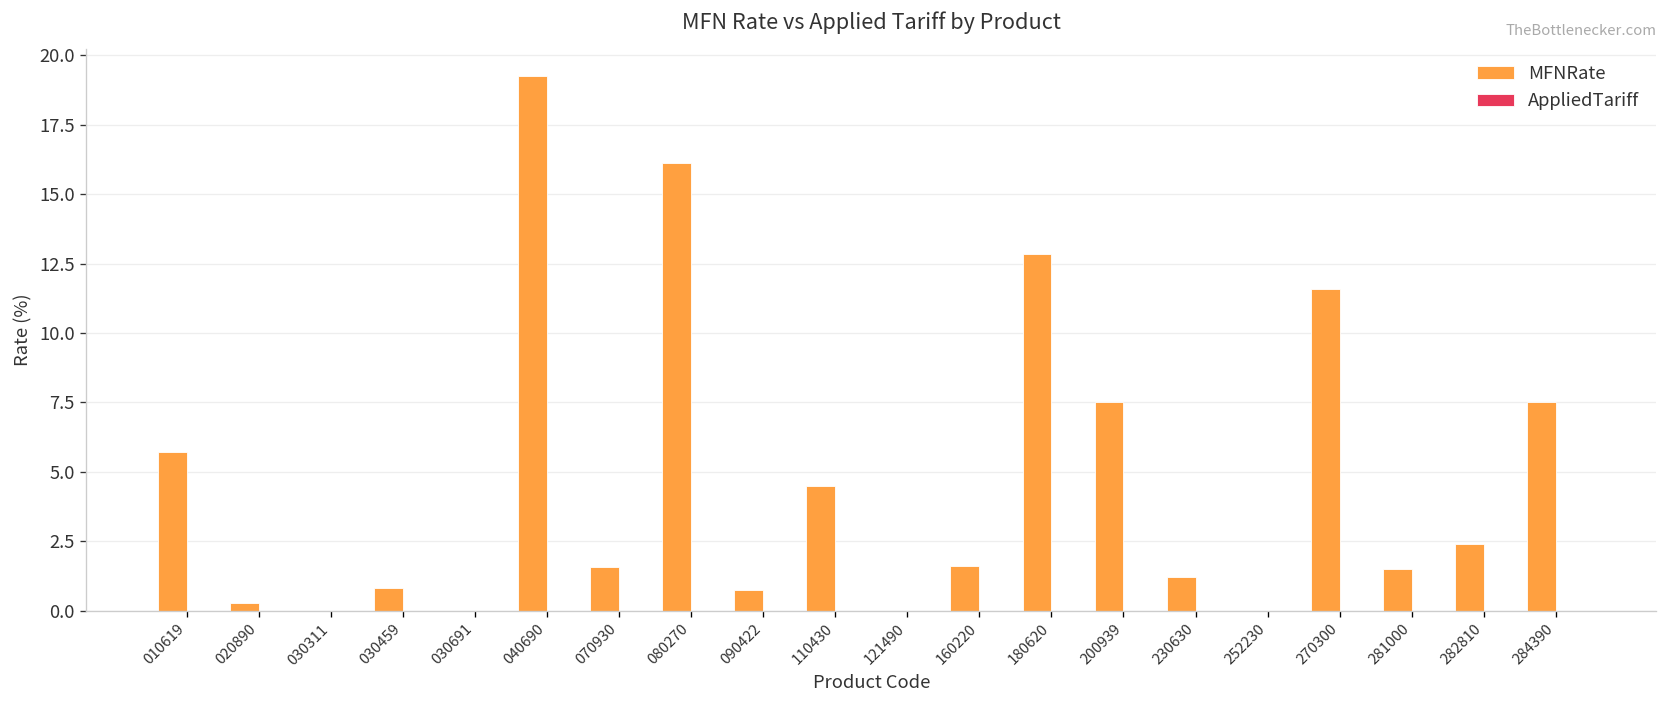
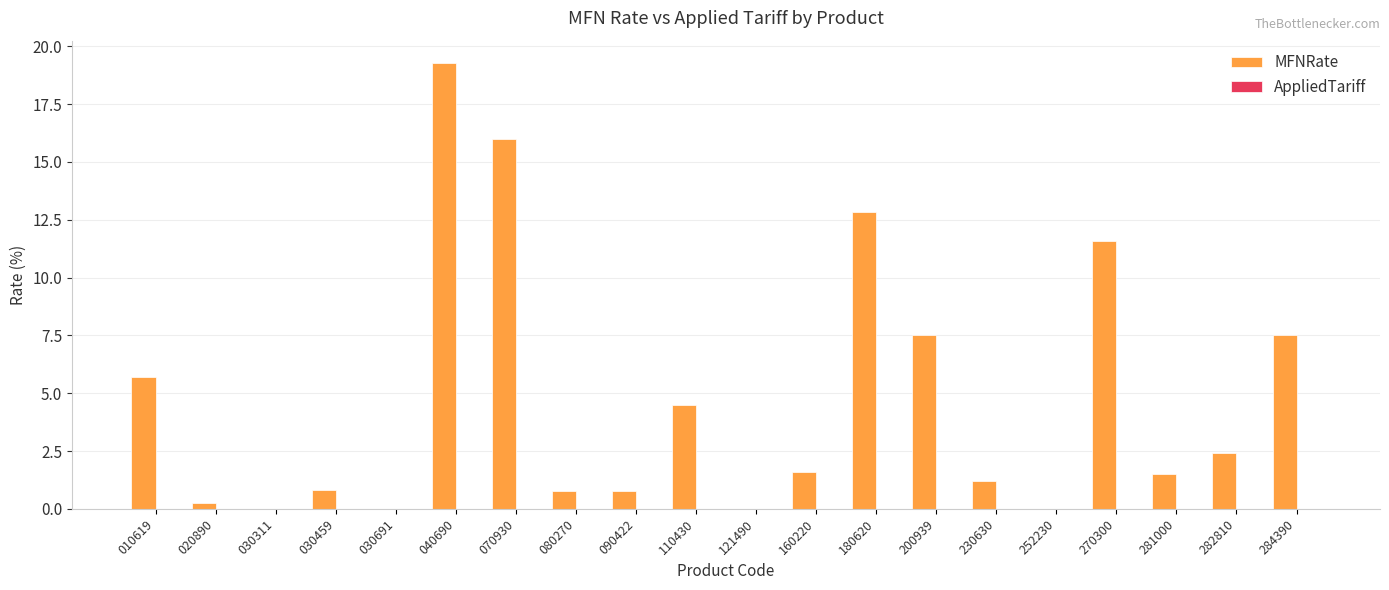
  {
    "MFNRate": {
      "010619": 5.7,
      "020890": 0.3,
      "030311": 0.0,
      "030459": 0.8,
      "030691": 0.0,
      "040690": 19.3,
-     "070930": 1.6,
-     "080270": 16.1,
+     "070930": 16.0,
+     "080270": 0.8,
      "090422": 0.8,
      "110430": 4.5,
      "121490": 0.0,
      "160220": 1.6,
      "180620": 12.8,
      "200939": 7.5,
      "230630": 1.2,
      "252230": 0.0,
      "270300": 11.6,
      "281000": 1.5,
      "282810": 2.4,
      "284390": 7.5
    },
    "AppliedTariff": {
      "010619": 0.0,
      "020890": 0.0,
      "030311": 0.0,
      "030459": 0.0,
      "030691": 0.0,
      "040690": 0.0,
      "070930": 0.0,
      "080270": 0.0,
      "090422": 0.0,
      "110430": 0.0,
      "121490": 0.0,
      "160220": 0.0,
      "180620": 0.0,
      "200939": 0.0,
      "230630": 0.0,
      "252230": 0.0,
      "270300": 0.0,
      "281000": 0.0,
      "282810": 0.0,
      "284390": 0.0
    }
  }
